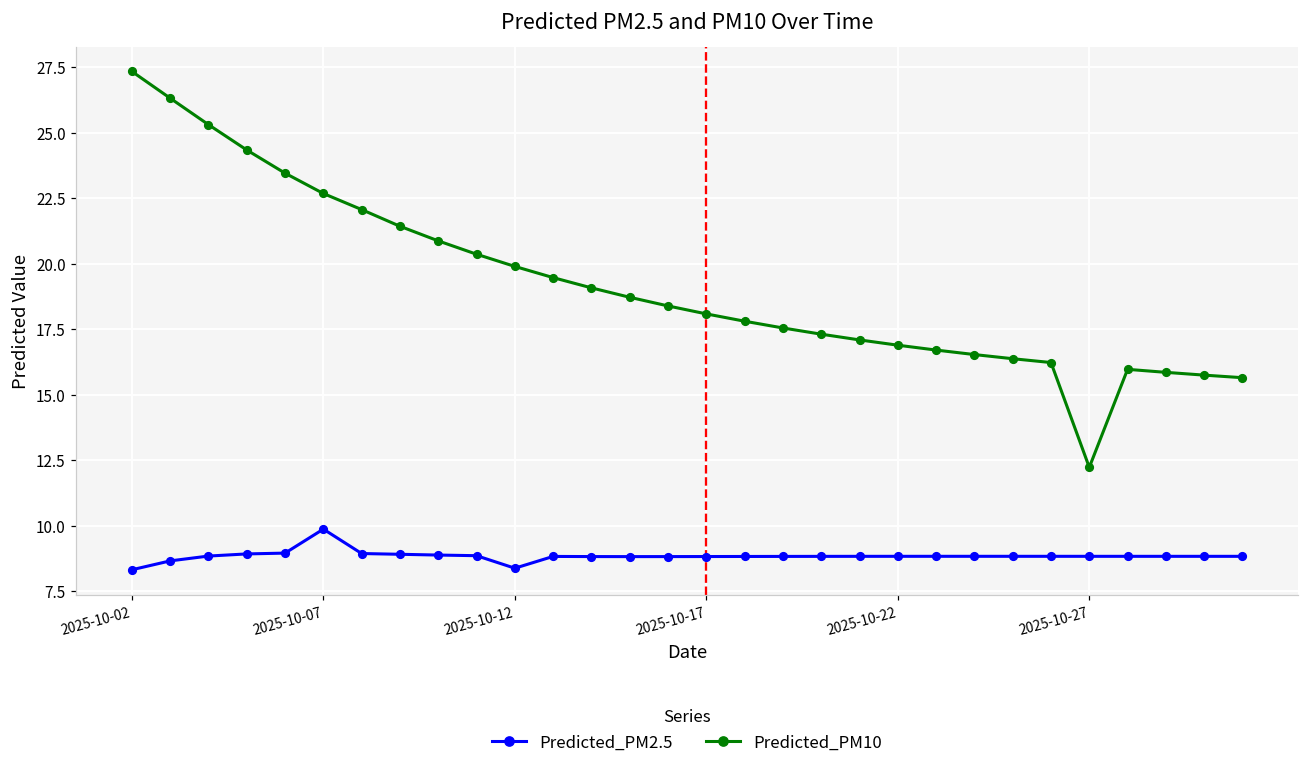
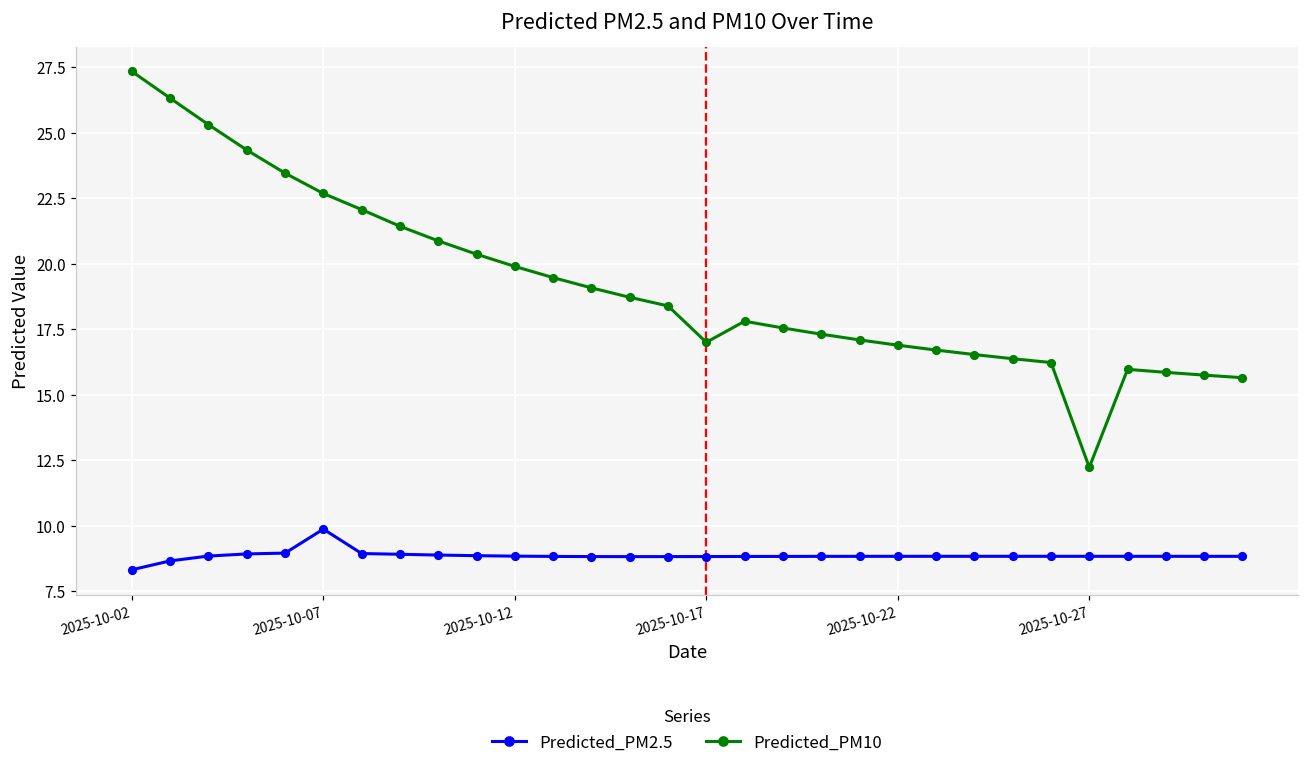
  {
    "Predicted_PM2.5": {
      "2025-10-02": 8.3,
      "2025-10-07": 9.9,
-     "2025-10-12": 8.4,
+     "2025-10-12": 8.8,
      "2025-10-17": 8.8,
      "2025-10-22": 8.8,
      "2025-10-27": 8.8
    },
    "Predicted_PM10": {
      "2025-10-02": 27.3,
      "2025-10-07": 22.7,
      "2025-10-12": 19.9,
-     "2025-10-17": 18.1,
+     "2025-10-17": 17.0,
      "2025-10-22": 16.9,
      "2025-10-27": 12.2
    }
  }
